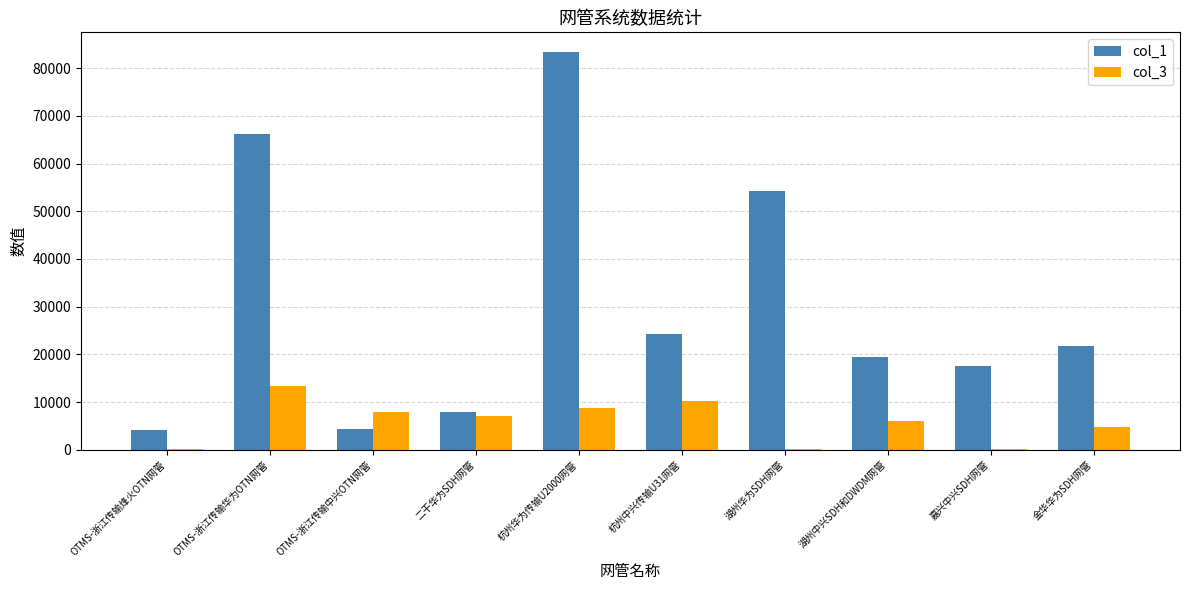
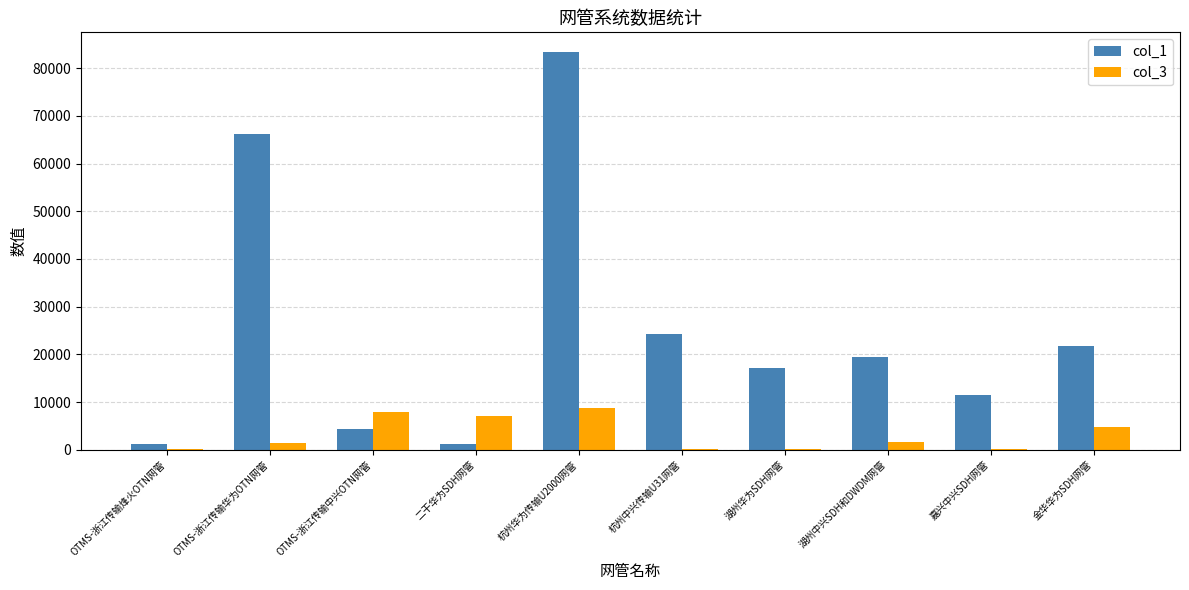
  {
    "col_1": {
-     "OTMS-浙江传输烽火OTN网管": 4000,
+     "OTMS-浙江传输烽火OTN网管": 1000,
      "OTMS-浙江传输华为OTN网管": 66000,
      "OTMS-浙江传输中兴OTN网管": 4000,
-     "二干华为SDH网管": 8000,
+     "二干华为SDH网管": 1000,
      "杭州华为传输U2000网管": 83000,
      "杭州中兴传输U31网管": 24000,
-     "湖州华为SDH网管": 54000,
+     "湖州华为SDH网管": 17000,
      "湖州中兴SDH和DWDM网管": 19000,
-     "嘉兴中兴SDH网管": 18000,
+     "嘉兴中兴SDH网管": 12000,
      "金华华为SDH网管": 22000
    },
    "col_3": {
-     "OTMS-浙江传输华为OTN网管": 13000,
+     "OTMS-浙江传输华为OTN网管": 1000,
      "OTMS-浙江传输中兴OTN网管": 8000,
      "二干华为SDH网管": 7000,
      "杭州华为传输U2000网管": 9000,
-     "杭州中兴传输U31网管": 10000,
-     "湖州中兴SDH和DWDM网管": 6000,
+     "杭州中兴传输U31网管": 0,
+     "湖州中兴SDH和DWDM网管": 2000,
      "金华华为SDH网管": 5000
    }
  }
